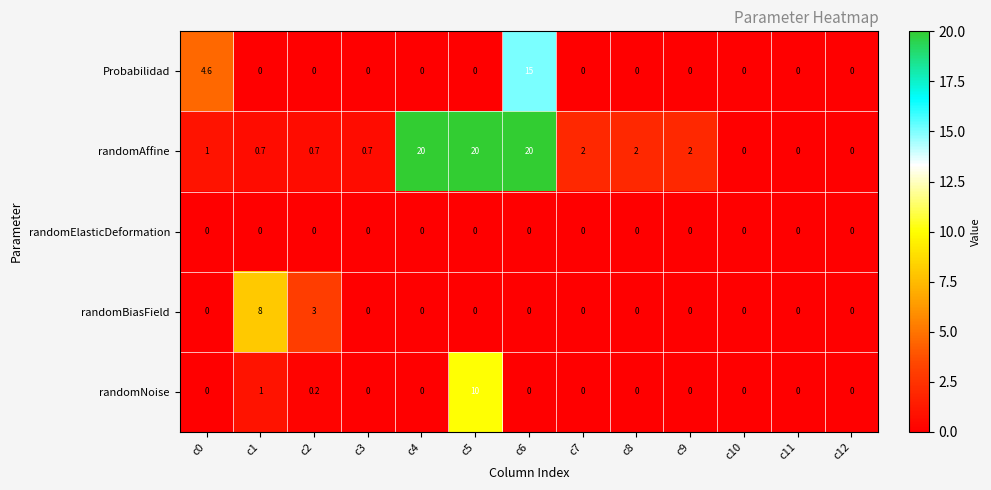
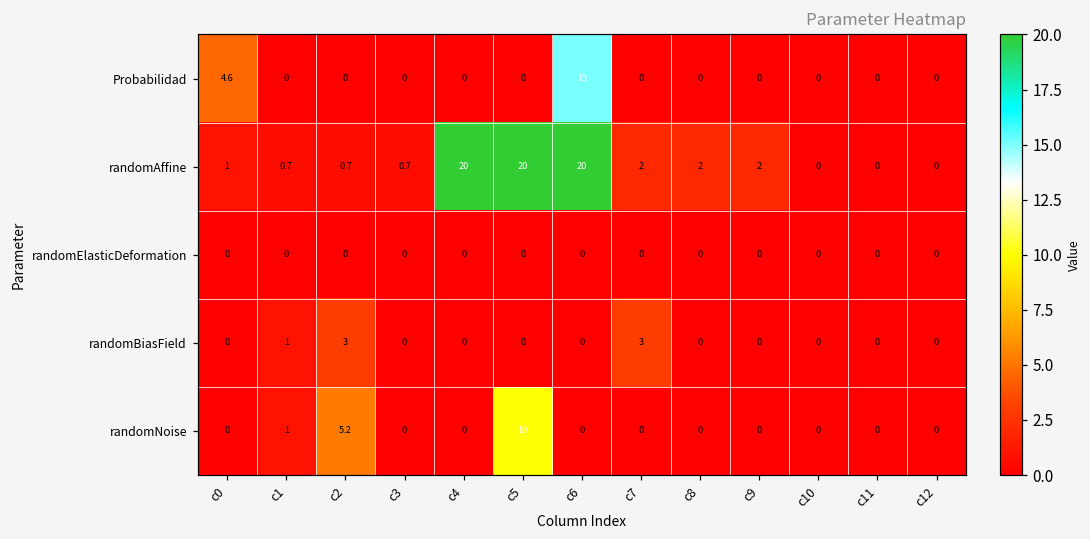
  {
    "Probabilidad": {
      "c0": 4.6,
      "c1": 0,
      "c2": 0,
      "c3": 0,
      "c4": 0,
      "c5": 0,
      "c6": 15,
      "c7": 0,
      "c8": 0,
      "c9": 0,
      "c10": 0,
      "c11": 0,
      "c12": 0
    },
    "randomAffine": {
      "c0": 1,
      "c1": 0.7,
      "c2": 0.7,
      "c3": 0.7,
      "c4": 20,
      "c5": 20,
      "c6": 20,
      "c7": 2,
      "c8": 2,
      "c9": 2,
      "c10": 0,
      "c11": 0,
      "c12": 0
    },
    "randomElasticDeformation": {
      "c0": 0,
      "c1": 0,
      "c2": 0,
      "c3": 0,
      "c4": 0,
      "c5": 0,
      "c6": 0,
      "c7": 0,
      "c8": 0,
      "c9": 0,
      "c10": 0,
      "c11": 0,
      "c12": 0
    },
    "randomBiasField": {
      "c0": 0,
-     "c1": 8,
+     "c1": 1,
      "c2": 3,
      "c3": 0,
      "c4": 0,
      "c5": 0,
      "c6": 0,
-     "c7": 0,
+     "c7": 3,
      "c8": 0,
      "c9": 0,
      "c10": 0,
      "c11": 0,
      "c12": 0
    },
    "randomNoise": {
      "c0": 0,
      "c1": 1,
-     "c2": 0.2,
+     "c2": 5.2,
      "c3": 0,
      "c4": 0,
      "c5": 10,
      "c6": 0,
      "c7": 0,
      "c8": 0,
      "c9": 0,
      "c10": 0,
      "c11": 0,
      "c12": 0
    }
  }
